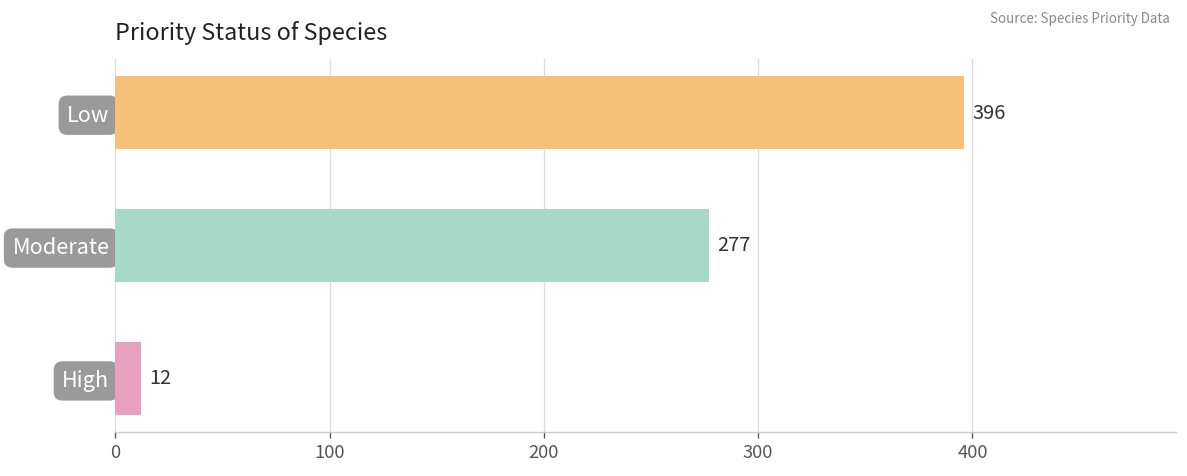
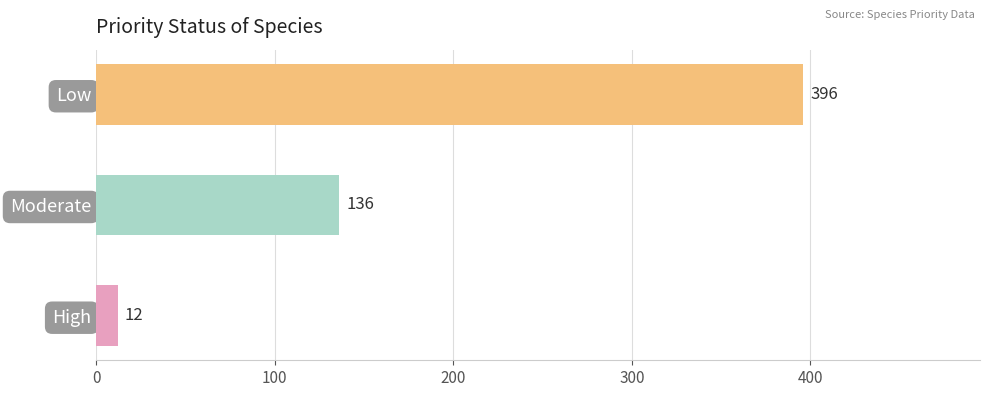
  {
    "Low": 396,
-   "Moderate": 277,
+   "Moderate": 136,
    "High": 12
  }
